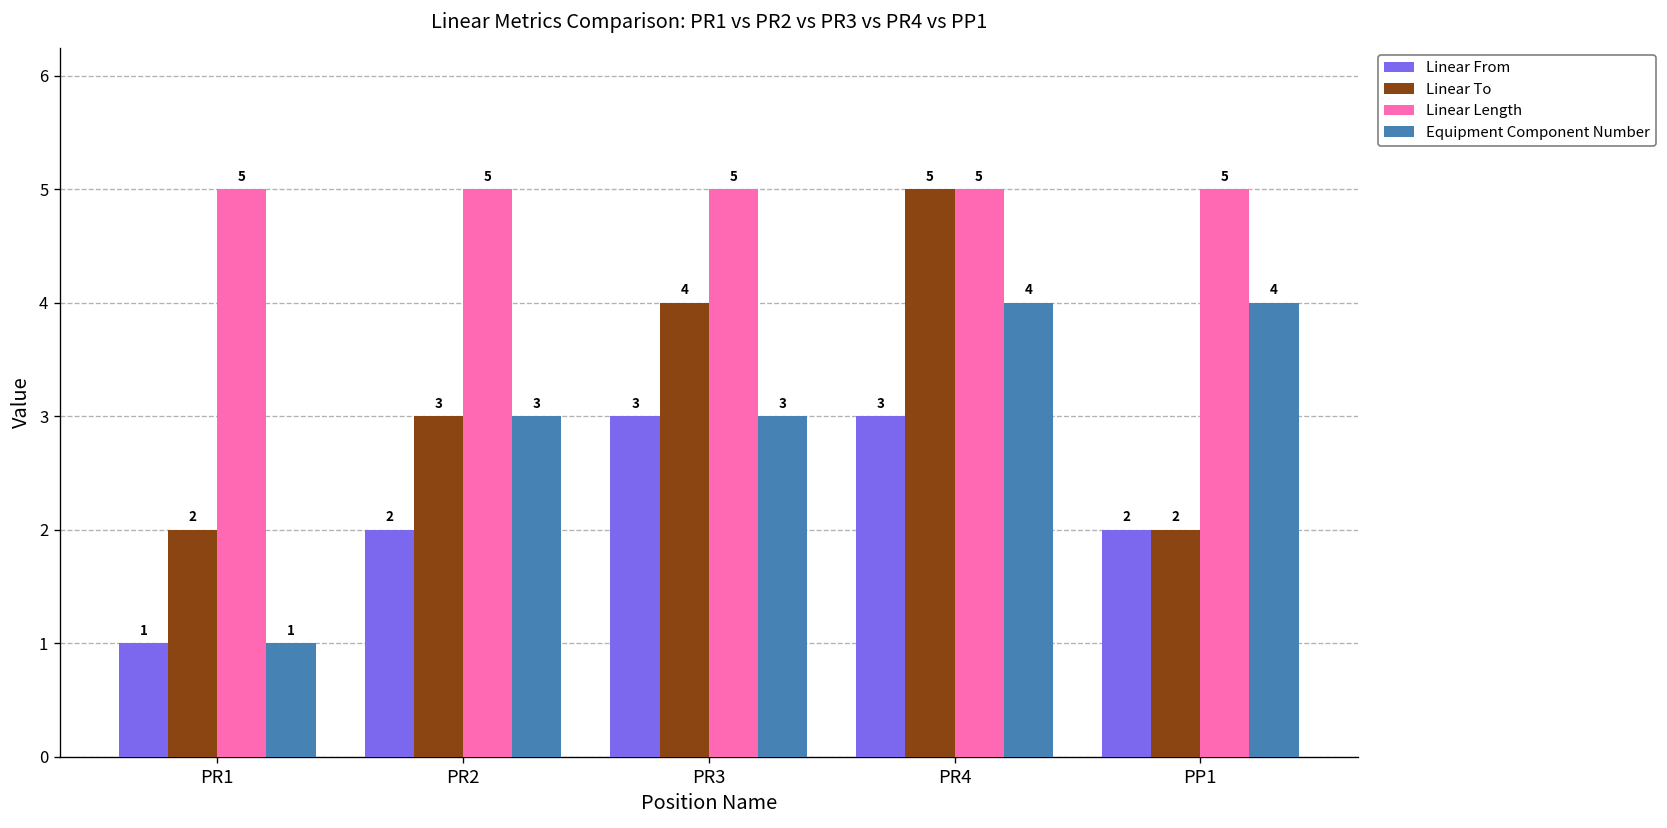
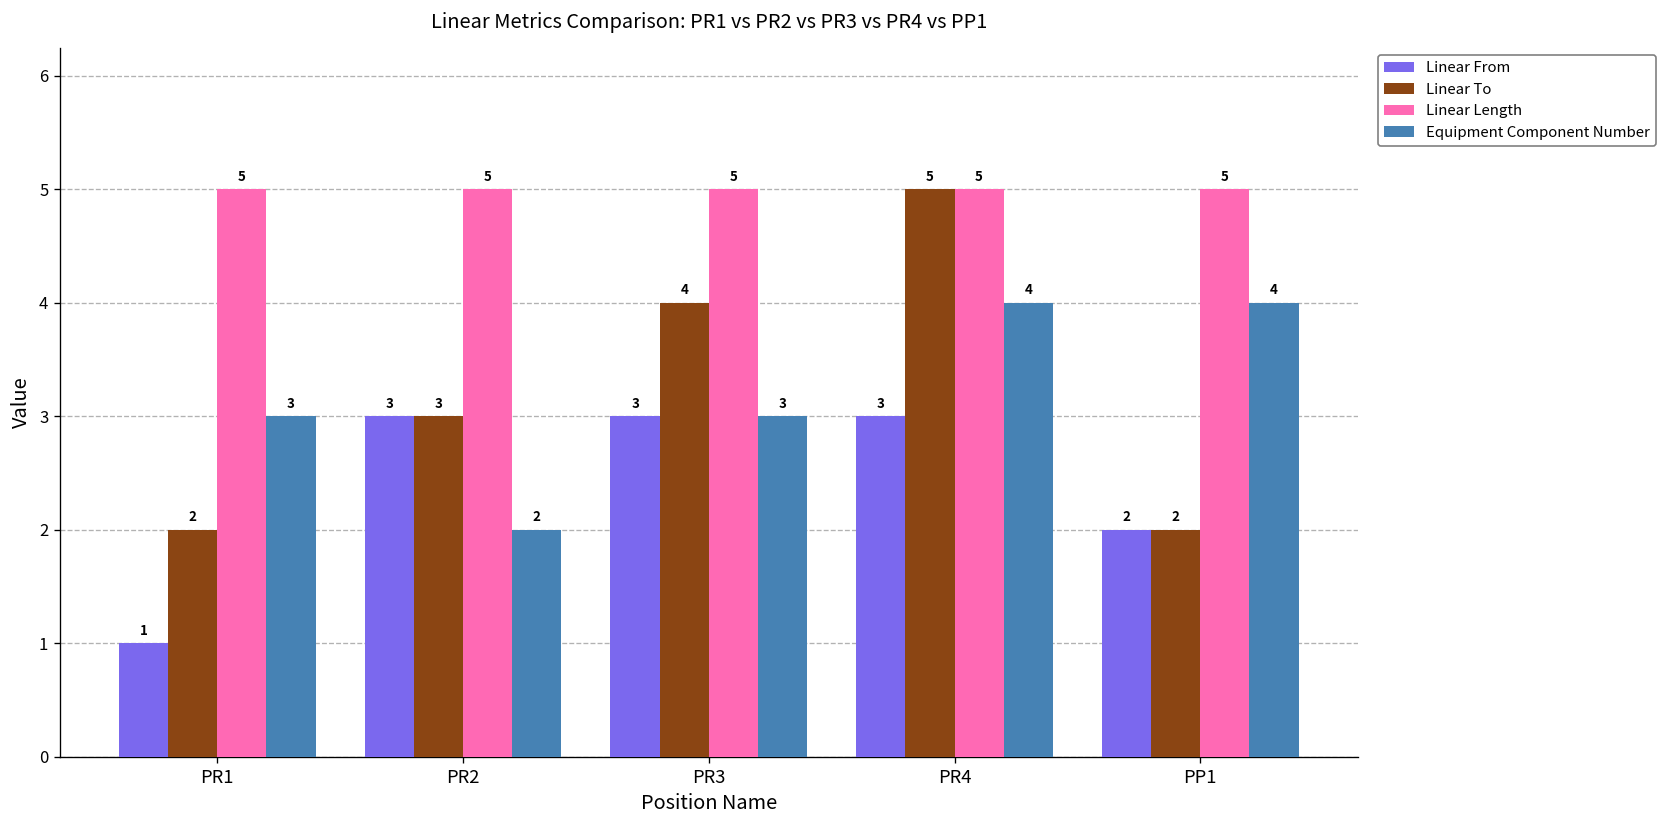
  {
    "Linear From": {
      "PR1": 1,
-     "PR2": 2,
+     "PR2": 3,
      "PR3": 3,
      "PR4": 3,
      "PP1": 2
    },
    "Linear To": {
      "PR1": 2,
      "PR2": 3,
      "PR3": 4,
      "PR4": 5,
      "PP1": 2
    },
    "Linear Length": {
      "PR1": 5,
      "PR2": 5,
      "PR3": 5,
      "PR4": 5,
      "PP1": 5
    },
    "Equipment Component Number": {
-     "PR1": 1,
-     "PR2": 3,
+     "PR1": 3,
+     "PR2": 2,
      "PR3": 3,
      "PR4": 4,
      "PP1": 4
    }
  }
